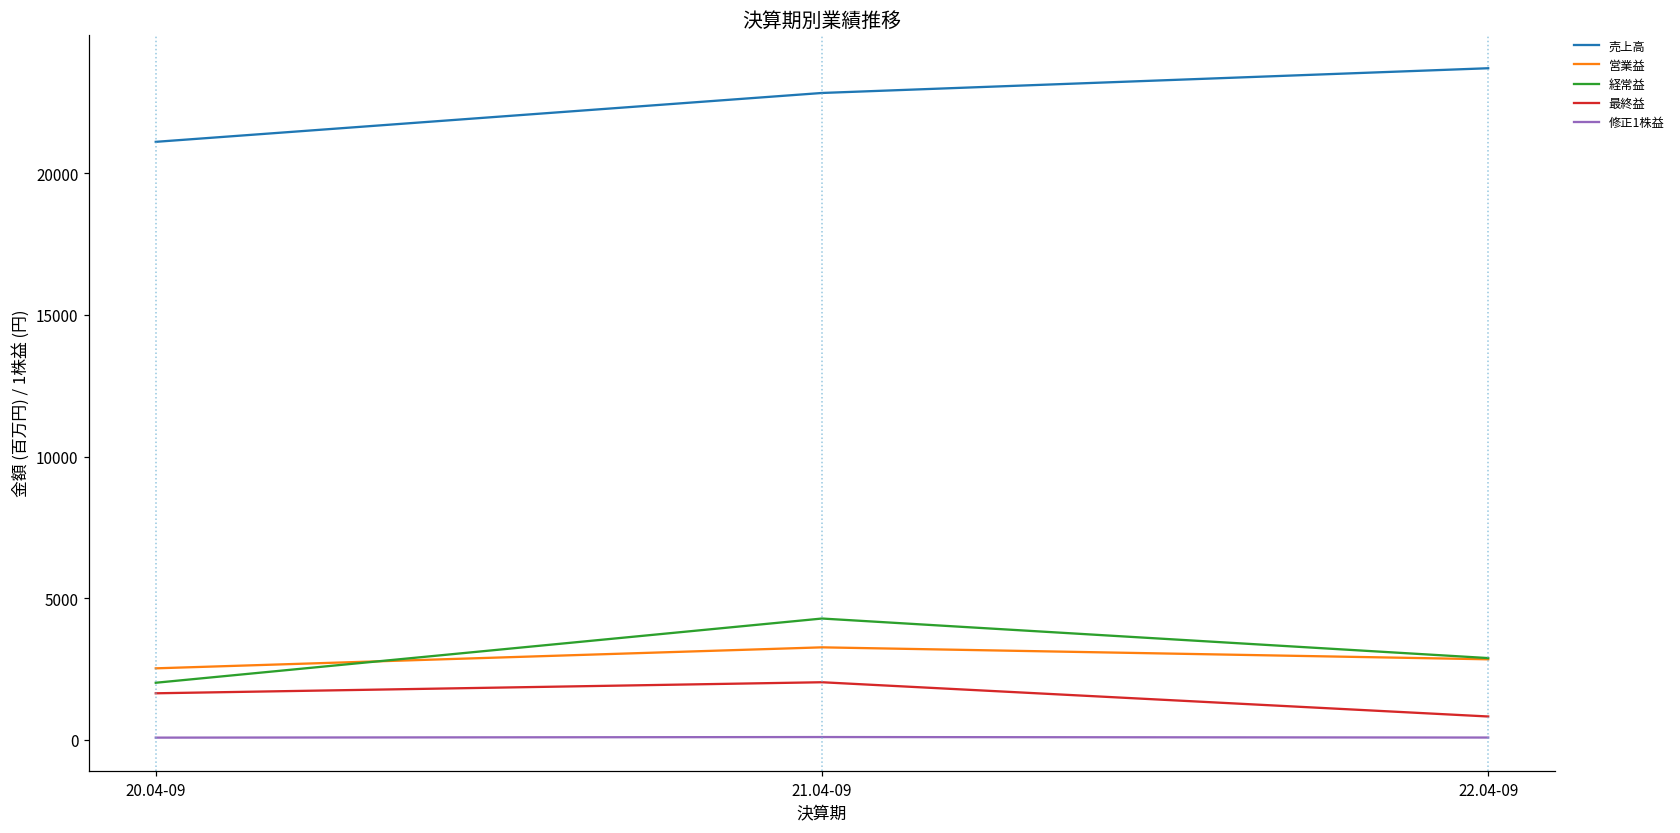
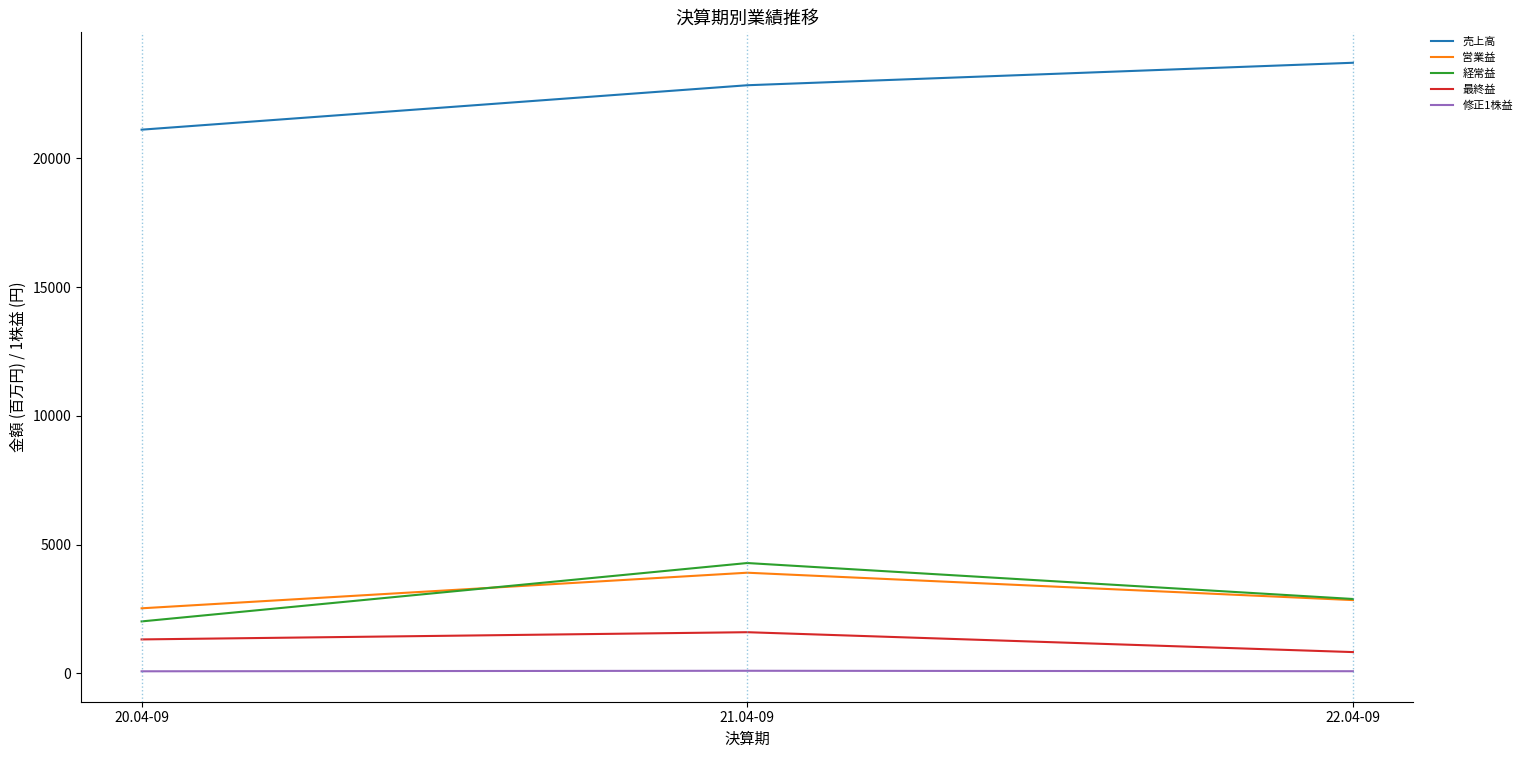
  {
    "売上高": {
      "20.04-09": 21100,
      "21.04-09": 22800,
      "22.04-09": 23700
    },
    "営業益": {
      "20.04-09": 2500,
-     "21.04-09": 3300
+     "21.04-09": 3900
    },
    "経常益": {
      "20.04-09": 2000,
      "21.04-09": 4300
    },
    "最終益": {
-     "20.04-09": 1600,
-     "21.04-09": 2000,
+     "20.04-09": 1300,
+     "21.04-09": 1600,
      "22.04-09": 800
    },
    "修正1株益": {
      "20.04-09": 100,
      "21.04-09": 100,
      "22.04-09": 100
    }
  }
